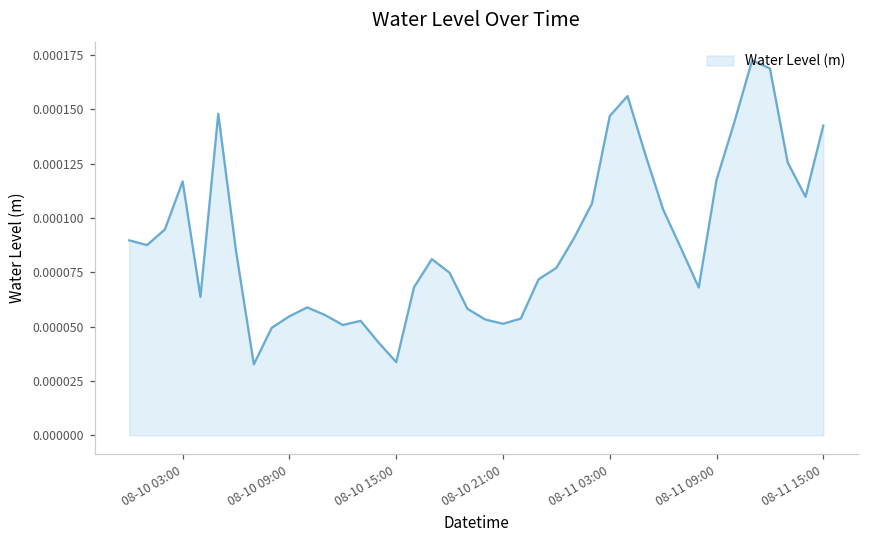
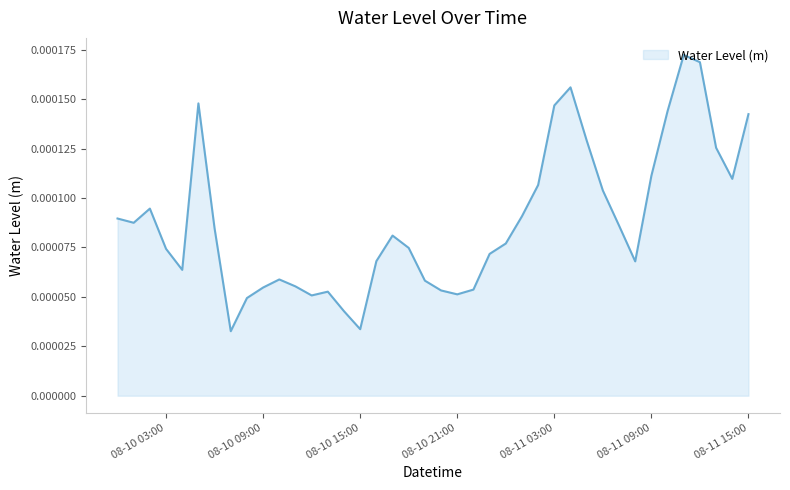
  {
-   "08-10 03:00": 0.000117,
+   "08-10 03:00": 0.000074,
    "08-10 09:00": 0.000055,
    "08-10 15:00": 0.000034,
    "08-10 21:00": 0.000051,
    "08-11 03:00": 0.000147,
-   "08-11 09:00": 0.000118,
+   "08-11 09:00": 0.000111,
    "08-11 15:00": 0.000142
  }
